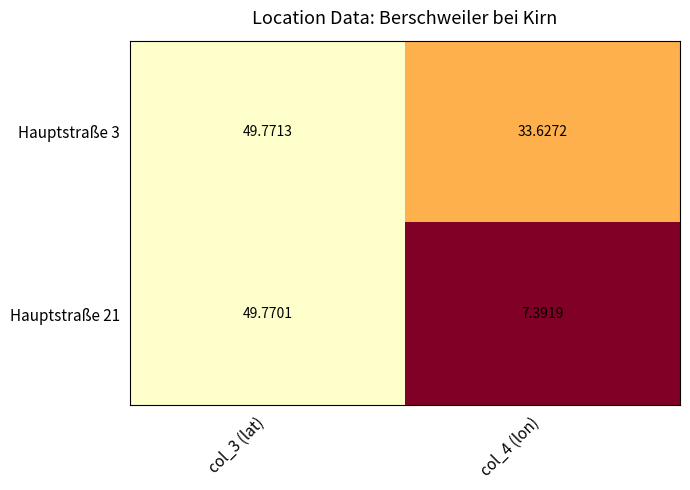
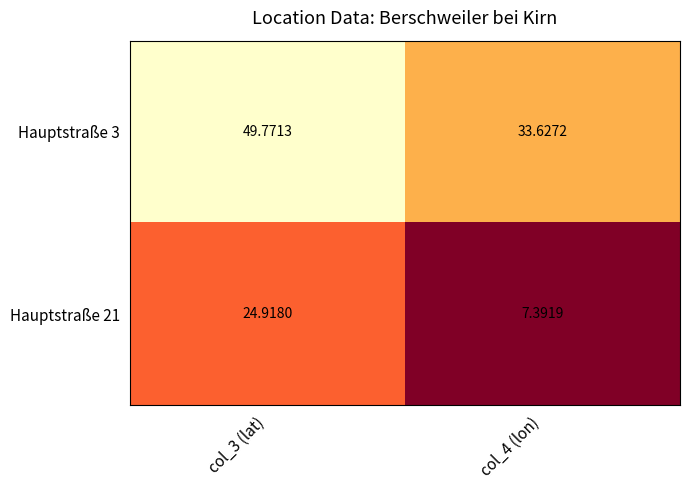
  {
    "Hauptstraße 3": {
      "col_3 (lat)": 49.7713,
      "col_4 (lon)": 33.6272
    },
    "Hauptstraße 21": {
-     "col_3 (lat)": 49.7701,
+     "col_3 (lat)": 24.9180,
      "col_4 (lon)": 7.3919
    }
  }
